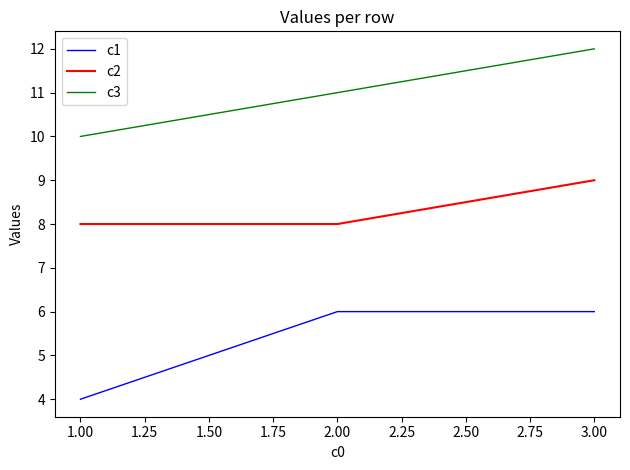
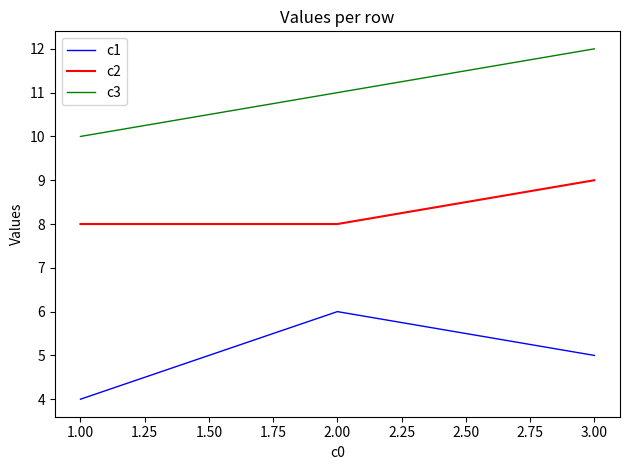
  {
    "c1": {
      "1.00": 4,
      "2.00": 6,
-     "3.00": 6
+     "3.00": 5
    },
    "c2": {
      "1.00": 8,
      "2.00": 8,
      "3.00": 9
    },
    "c3": {
      "1.00": 10,
      "2.00": 11,
      "3.00": 12
    }
  }
